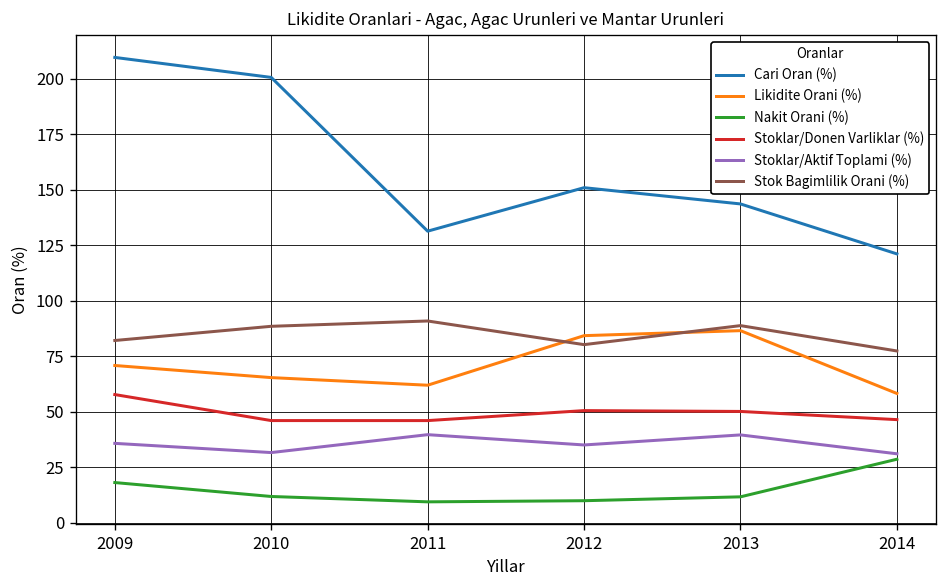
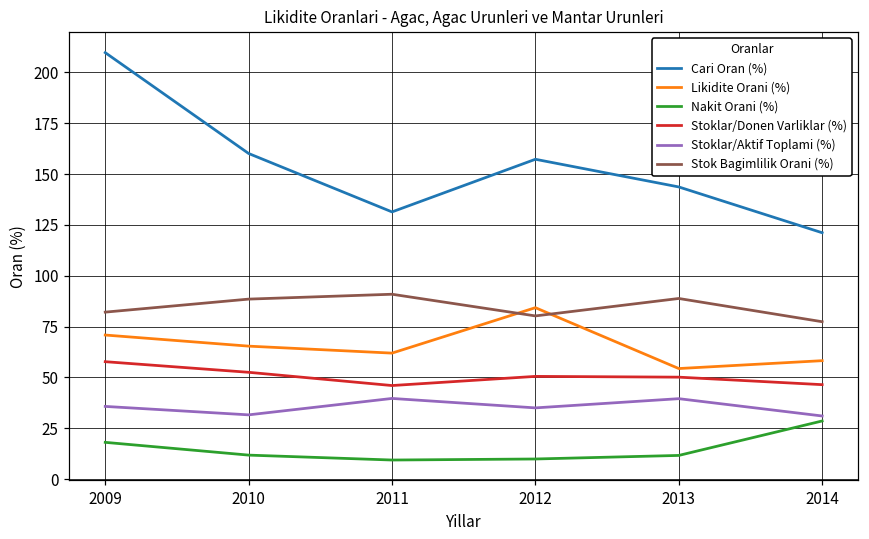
  {
    "Cari Oran (%)": {
      "2009": 210,
-     "2010": 201,
+     "2010": 160,
      "2011": 131,
-     "2012": 151,
+     "2012": 157,
      "2013": 144,
      "2014": 121
    },
    "Likidite Orani (%)": {
      "2009": 71,
      "2010": 65,
      "2011": 62,
      "2012": 84,
-     "2013": 87,
+     "2013": 54,
      "2014": 58
    },
    "Nakit Orani (%)": {
      "2009": 18,
      "2010": 12,
      "2011": 9,
      "2012": 10,
      "2013": 12,
      "2014": 29
    },
    "Stoklar/Donen Varliklar (%)": {
      "2009": 58,
-     "2010": 46,
+     "2010": 52,
      "2011": 46,
      "2012": 50,
      "2013": 50,
      "2014": 46
    },
    "Stoklar/Aktif Toplami (%)": {
      "2009": 36,
      "2010": 32,
      "2011": 40,
      "2012": 35,
      "2013": 40,
      "2014": 31
    },
    "Stok Bagimlilik Orani (%)": {
      "2009": 82,
      "2010": 88,
      "2011": 91,
      "2012": 80,
      "2013": 89,
      "2014": 77
    }
  }
